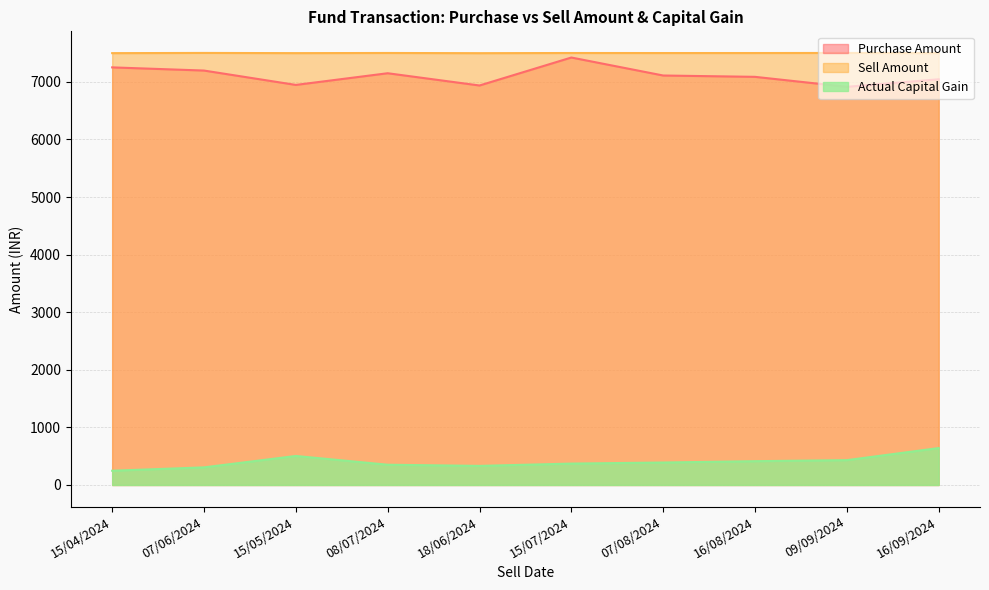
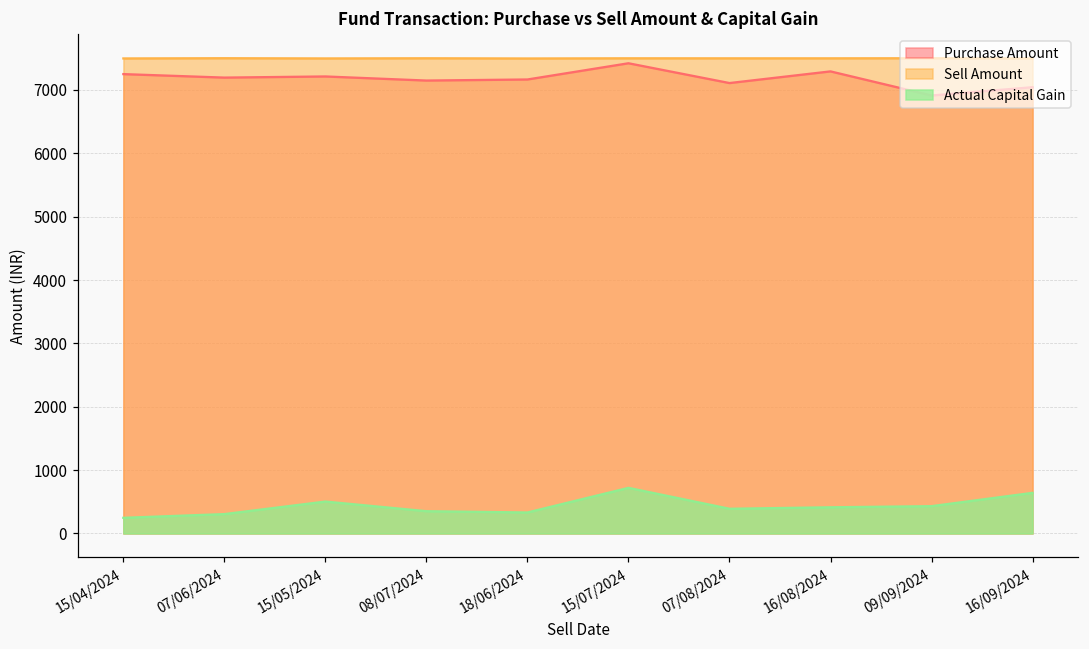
  {
    "Purchase Amount": {
      "15/04/2024": 7300,
      "07/06/2024": 7200,
-     "15/05/2024": 6900,
+     "15/05/2024": 7200,
      "08/07/2024": 7100,
-     "18/06/2024": 6900,
+     "18/06/2024": 7200,
      "15/07/2024": 7400,
      "07/08/2024": 7100,
-     "16/08/2024": 7100
+     "16/08/2024": 7300
    },
    "Sell Amount": {
      "15/04/2024": 7500,
      "07/06/2024": 7500,
      "15/05/2024": 7500,
      "08/07/2024": 7500,
      "18/06/2024": 7500,
      "15/07/2024": 7500,
      "07/08/2024": 7500,
      "16/08/2024": 7500
    },
    "Actual Capital Gain": {
      "15/04/2024": 200,
      "07/06/2024": 300,
      "15/05/2024": 500,
      "08/07/2024": 400,
      "18/06/2024": 300,
-     "15/07/2024": 400,
+     "15/07/2024": 700,
      "07/08/2024": 400,
      "16/08/2024": 400,
      "09/09/2024": 400,
      "16/09/2024": 600
    }
  }
